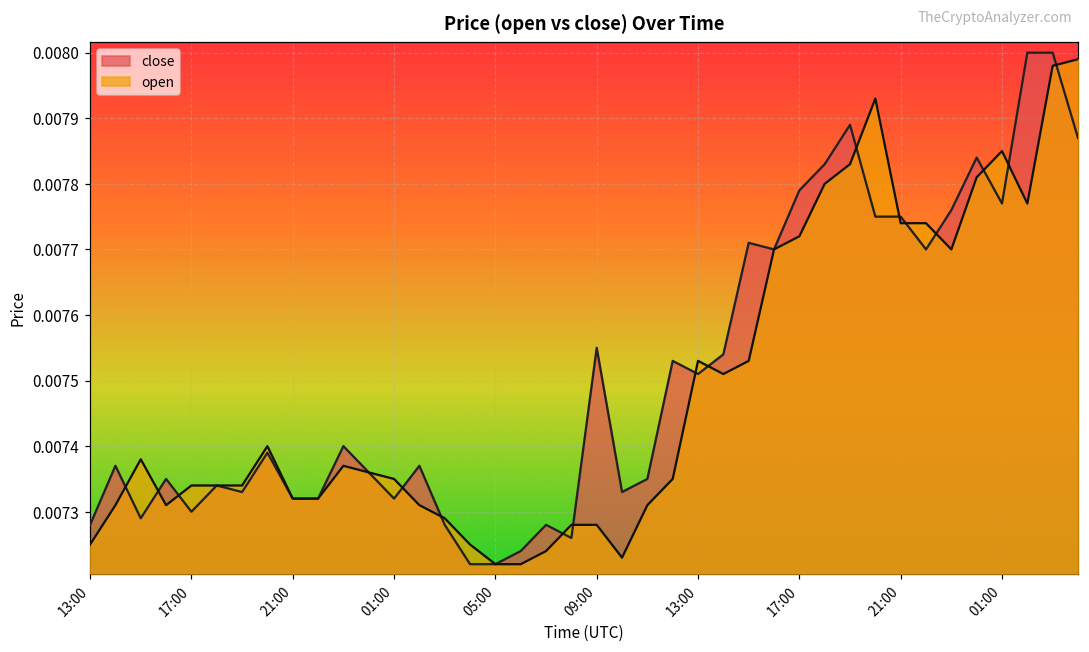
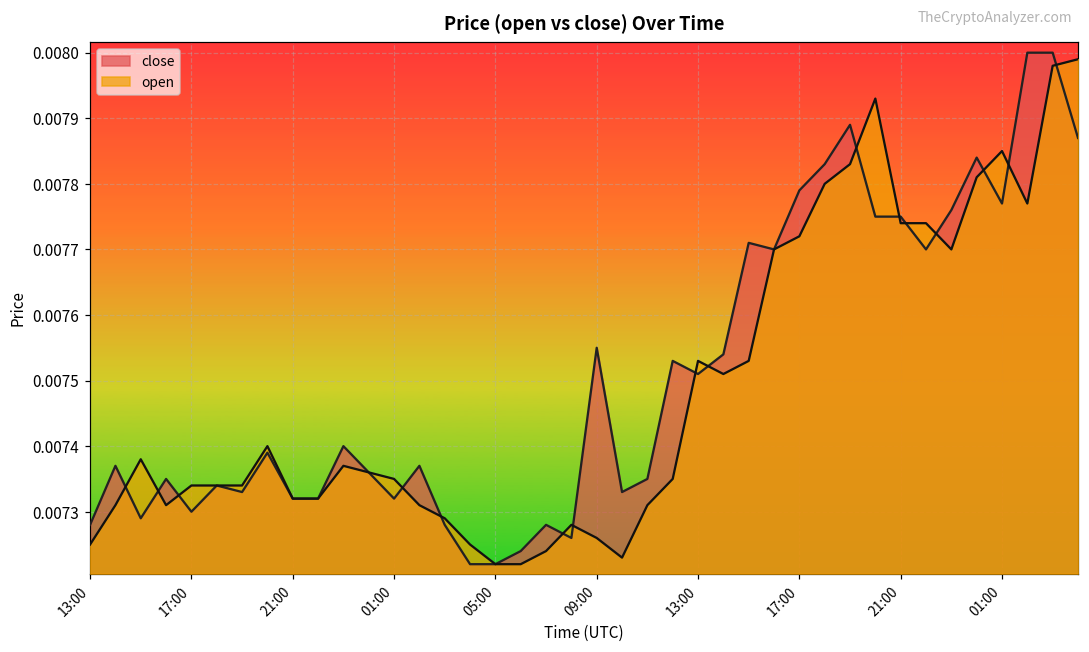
  {
    "close": {
      "09:00": 0.00755
    },
    "open": {
-     "09:00": 0.00728
+     "09:00": 0.00726
    }
  }
